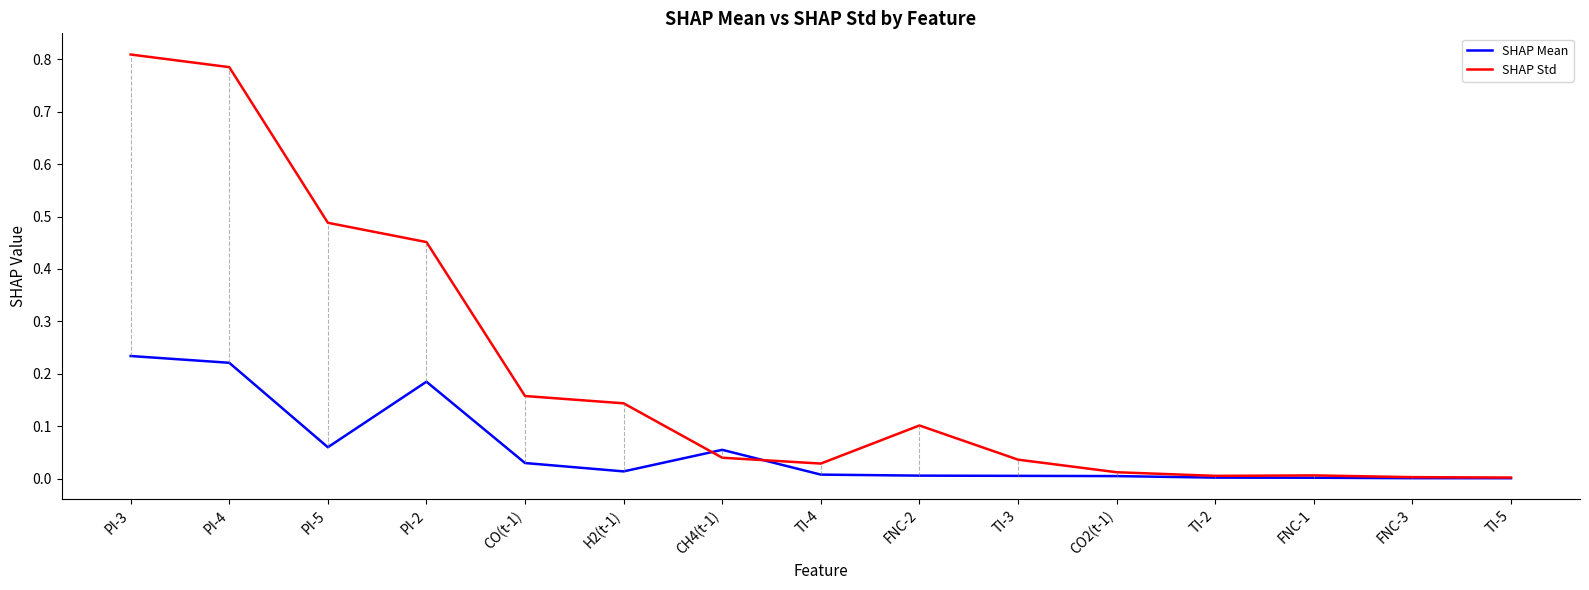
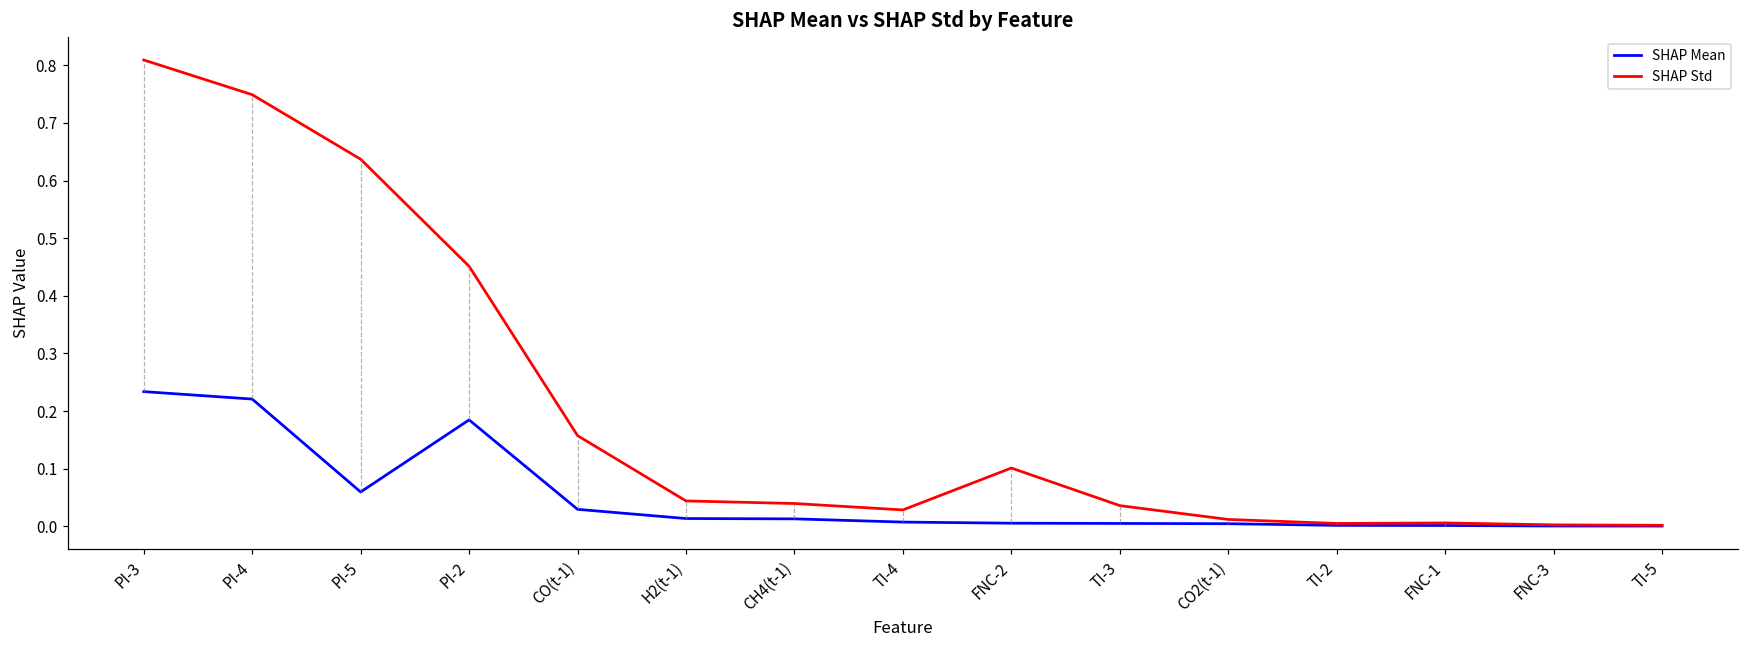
  {
    "SHAP Mean": {
-     "CH4(t-1)": 0.05
+     "CH4(t-1)": 0.01
    },
    "SHAP Std": {
-     "PI-4": 0.79,
-     "PI-5": 0.49,
-     "H2(t-1)": 0.14
+     "PI-4": 0.75,
+     "PI-5": 0.64,
+     "H2(t-1)": 0.04
    }
  }
